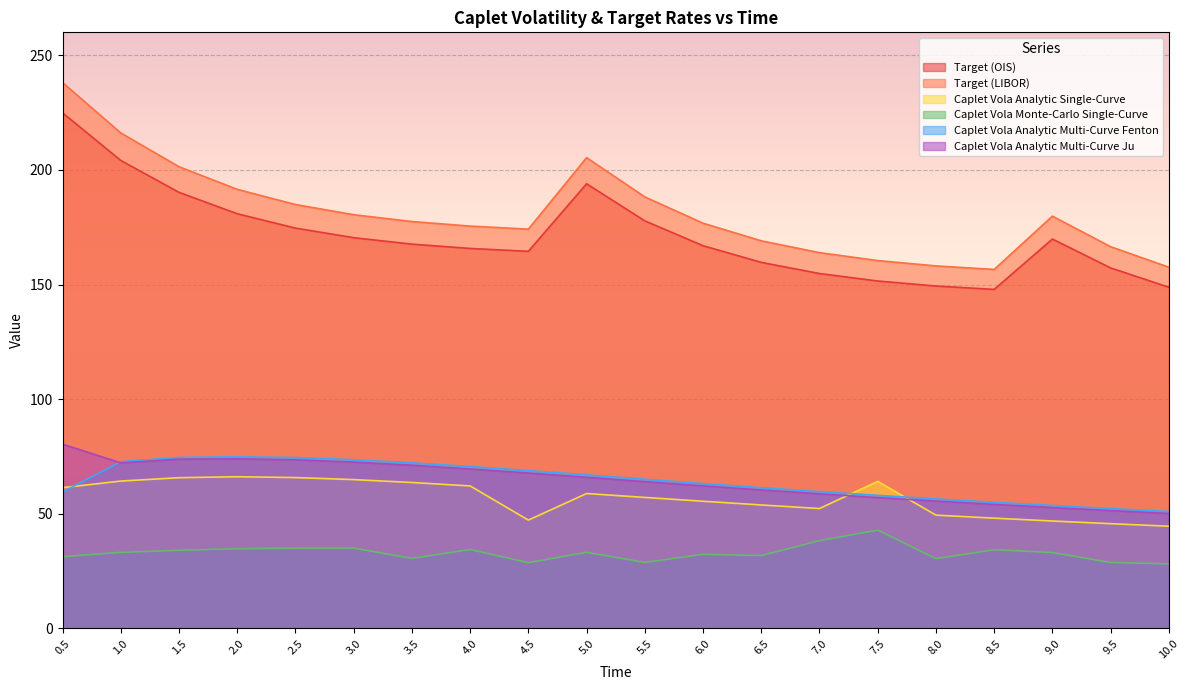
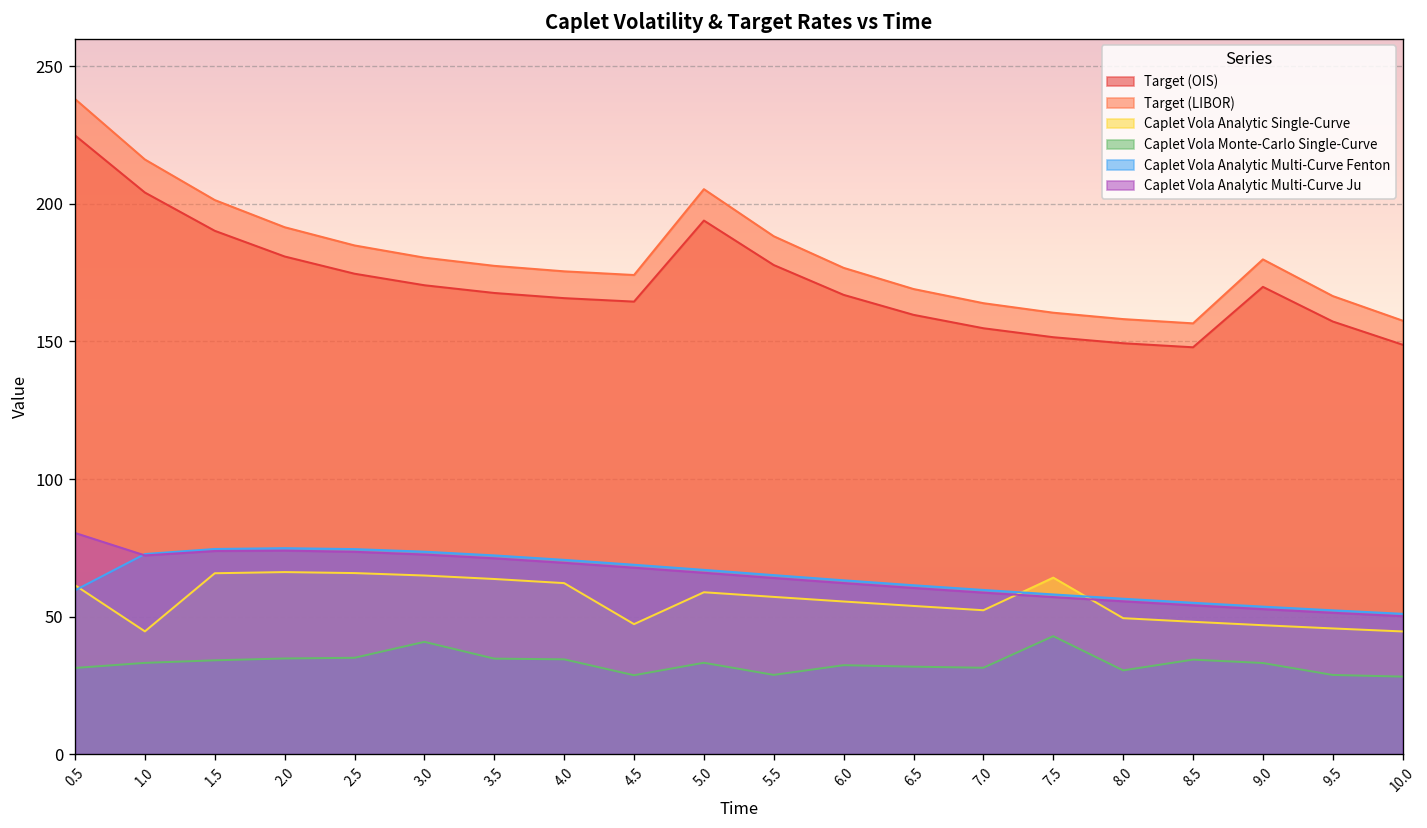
  {
    "Caplet Vola Analytic Single-Curve": {
      "0.5": 61,
-     "1.0": 64,
+     "1.0": 45,
      "1.5": 66,
      "2.0": 66,
      "2.5": 66,
      "3.0": 65,
      "3.5": 64,
      "4.0": 62,
      "4.5": 47,
      "5.0": 59,
      "5.5": 57,
      "6.0": 55,
      "6.5": 54,
      "7.0": 52,
      "7.5": 64,
      "8.0": 49,
      "8.5": 48,
      "9.0": 47,
      "9.5": 46,
      "10.0": 45
    },
    "Caplet Vola Monte-Carlo Single-Curve": {
      "0.5": 31,
      "1.0": 33,
      "1.5": 34,
      "2.0": 35,
      "2.5": 35,
-     "3.0": 35,
-     "3.5": 31,
+     "3.0": 41,
+     "3.5": 35,
      "4.0": 34,
      "4.5": 29,
      "5.0": 33,
      "5.5": 29,
      "6.0": 32,
      "6.5": 32,
-     "7.0": 38,
+     "7.0": 31,
      "7.5": 43,
      "8.0": 30,
      "8.5": 34,
      "9.0": 33,
      "9.5": 29,
      "10.0": 28
    },
    "Caplet Vola Analytic Multi-Curve Fenton": {
      "0.5": 60
    },
    "Caplet Vola Analytic Multi-Curve Ju": {
      "0.5": 80
    }
  }
